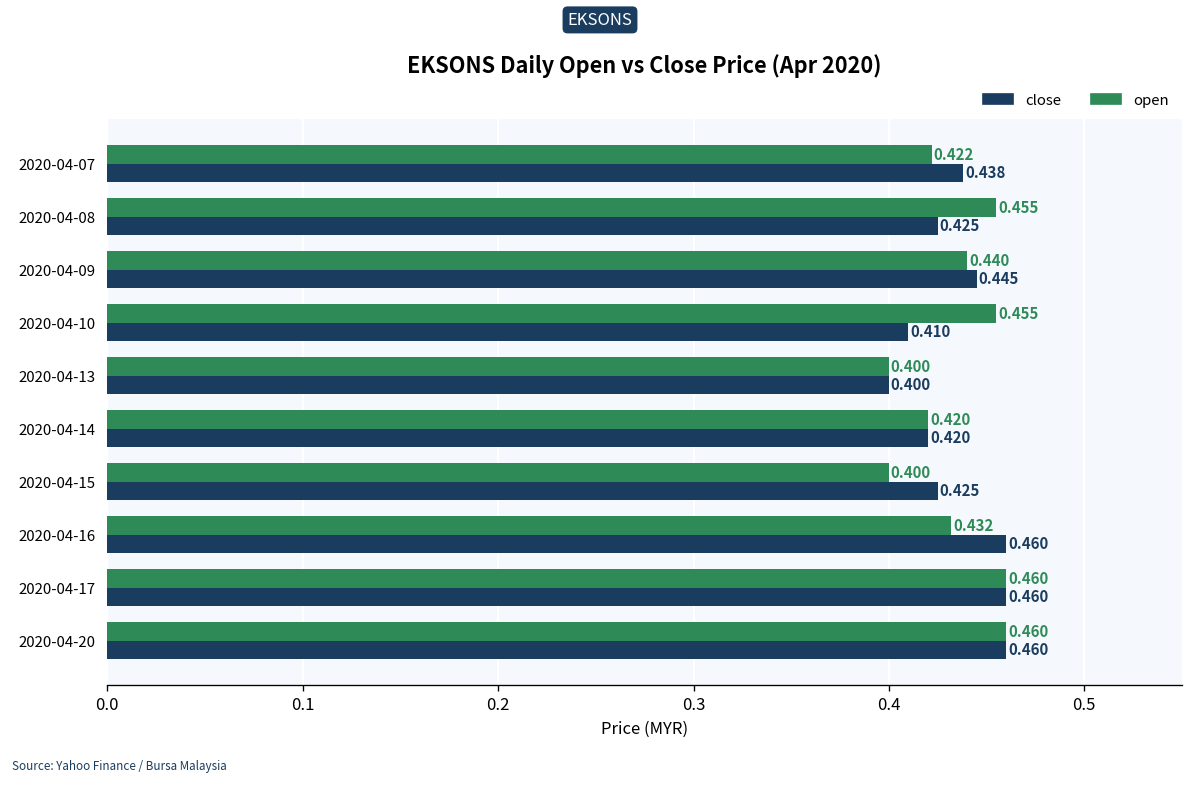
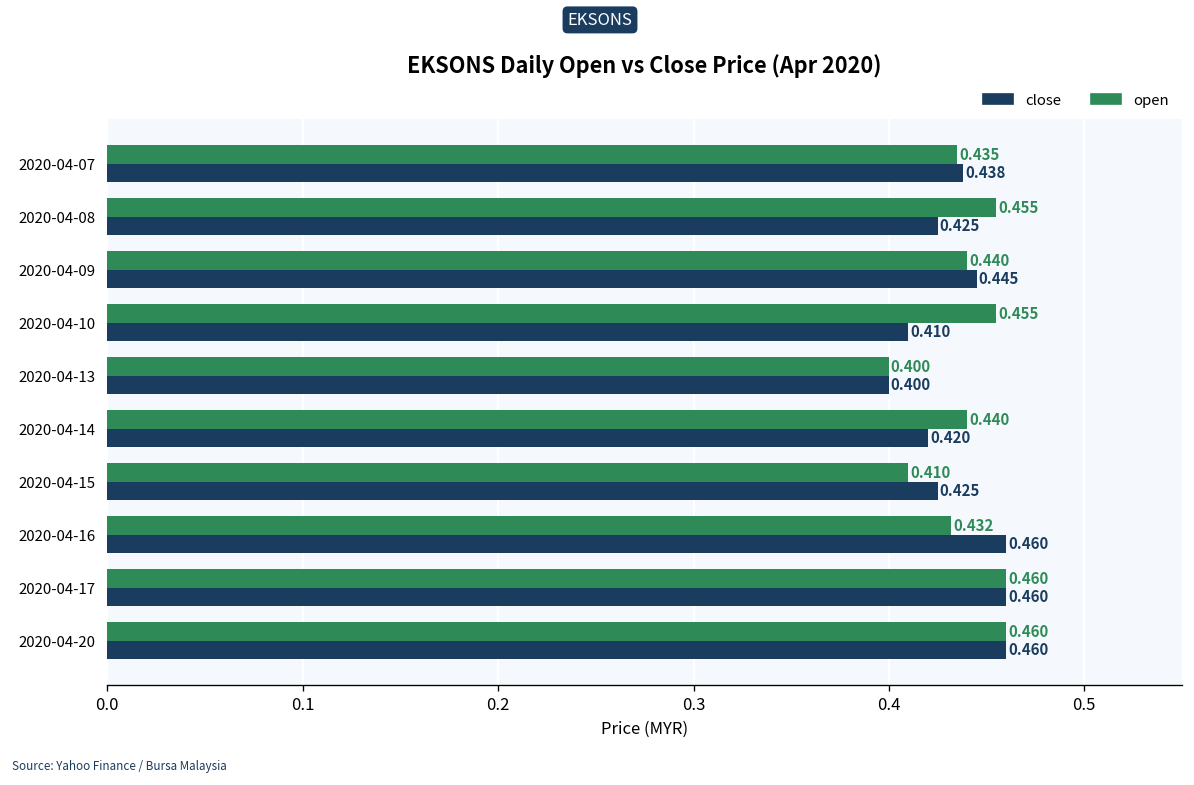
  {
    "close": {
      "2020-04-07": 0.438,
      "2020-04-08": 0.425,
      "2020-04-09": 0.445,
      "2020-04-10": 0.410,
      "2020-04-13": 0.400,
      "2020-04-14": 0.420,
      "2020-04-15": 0.425,
      "2020-04-16": 0.460,
      "2020-04-17": 0.460,
      "2020-04-20": 0.460
    },
    "open": {
-     "2020-04-07": 0.422,
+     "2020-04-07": 0.435,
      "2020-04-08": 0.455,
      "2020-04-09": 0.440,
      "2020-04-10": 0.455,
      "2020-04-13": 0.400,
-     "2020-04-14": 0.420,
-     "2020-04-15": 0.400,
+     "2020-04-14": 0.440,
+     "2020-04-15": 0.410,
      "2020-04-16": 0.432,
      "2020-04-17": 0.460,
      "2020-04-20": 0.460
    }
  }
